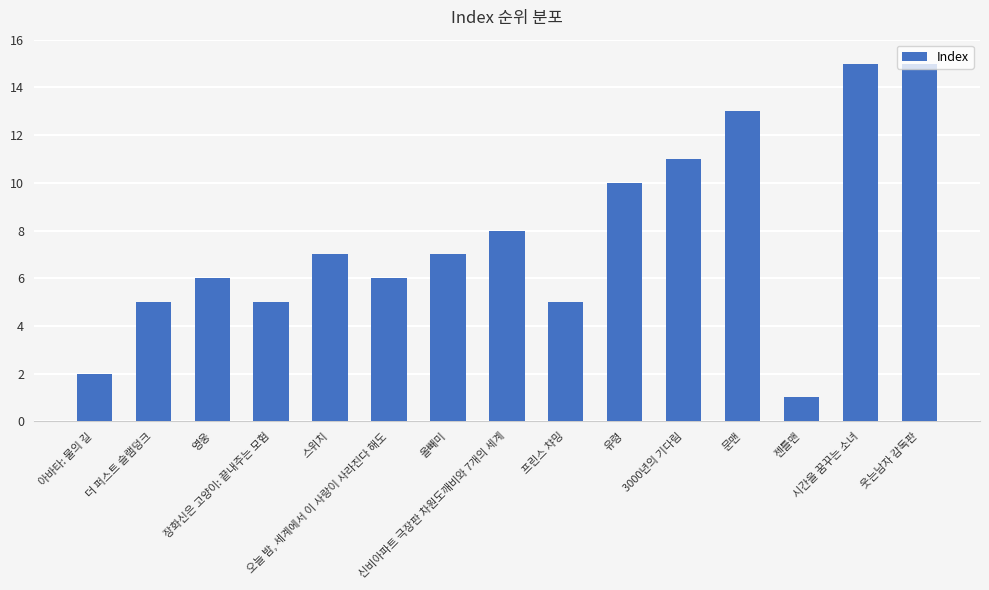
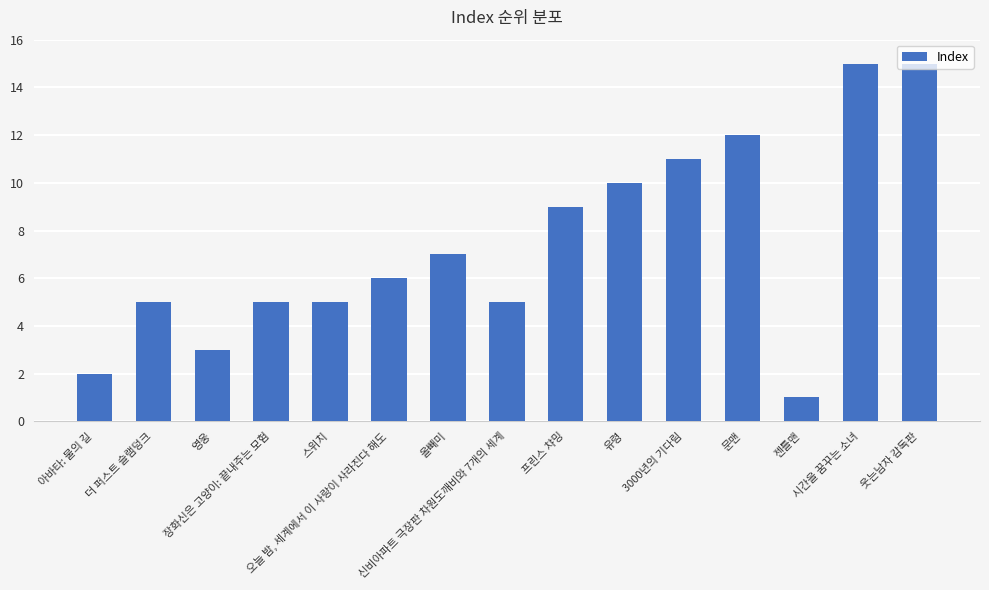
  {
    "아바타: 물의 길": 2,
    "더 퍼스트 슬램덩크": 5,
-   "영웅": 6,
+   "영웅": 3,
    "장화신은 고양이: 끝내주는 모험": 5,
-   "스위치": 7,
+   "스위치": 5,
    "오늘 밤, 세계에서 이 사랑이 사라진다 해도": 6,
    "올빼미": 7,
-   "신비아파트 극장판 차원도깨비와 7개의 세계": 8,
-   "프린스 챠밍": 5,
+   "신비아파트 극장판 차원도깨비와 7개의 세계": 5,
+   "프린스 챠밍": 9,
    "유령": 10,
    "3000년의 기다림": 11,
-   "문맨": 13,
+   "문맨": 12,
    "젠틀맨": 1,
    "시간을 꿈꾸는 소녀": 15
  }
